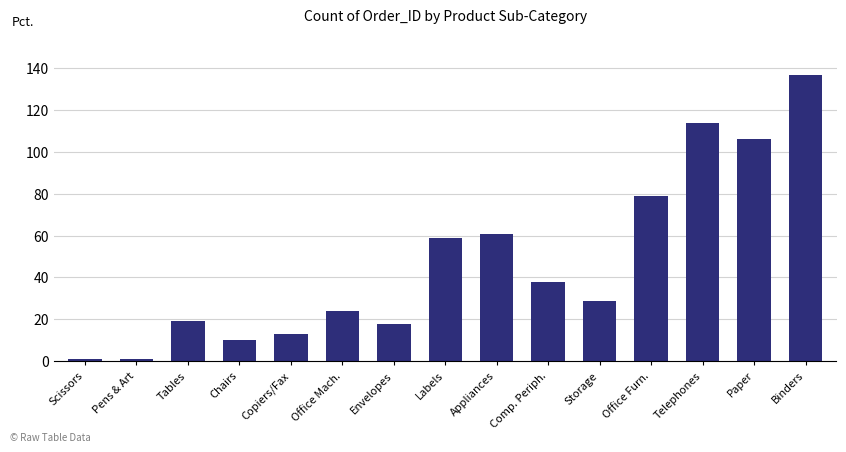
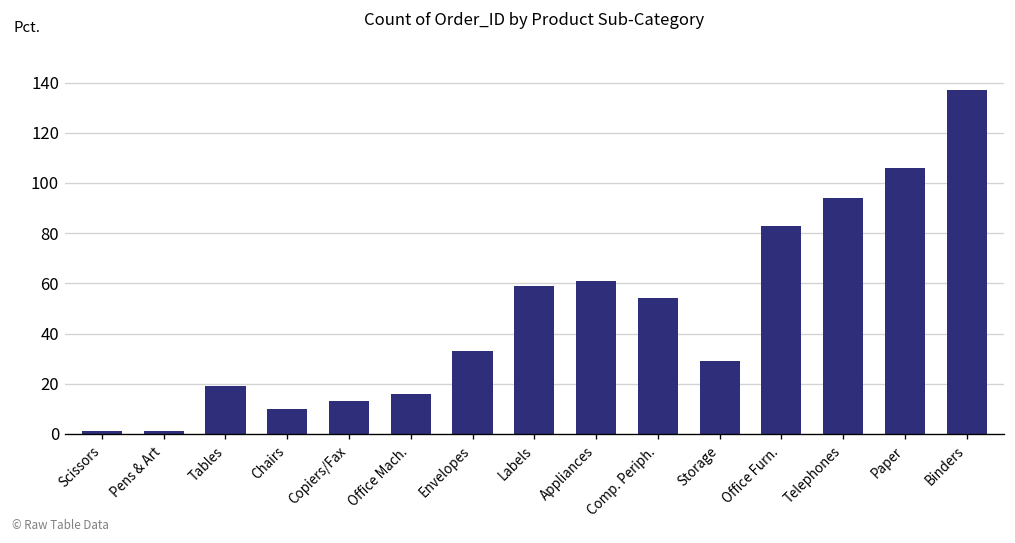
  {
    "Tables": 19,
    "Chairs": 10,
    "Copiers/Fax": 13,
-   "Office Mach.": 24,
-   "Envelopes": 18,
+   "Office Mach.": 16,
+   "Envelopes": 33,
    "Labels": 59,
    "Appliances": 61,
-   "Comp. Periph.": 38,
+   "Comp. Periph.": 54,
    "Storage": 29,
-   "Office Furn.": 79,
-   "Telephones": 114,
+   "Office Furn.": 83,
+   "Telephones": 94,
    "Paper": 106,
    "Binders": 137
  }
